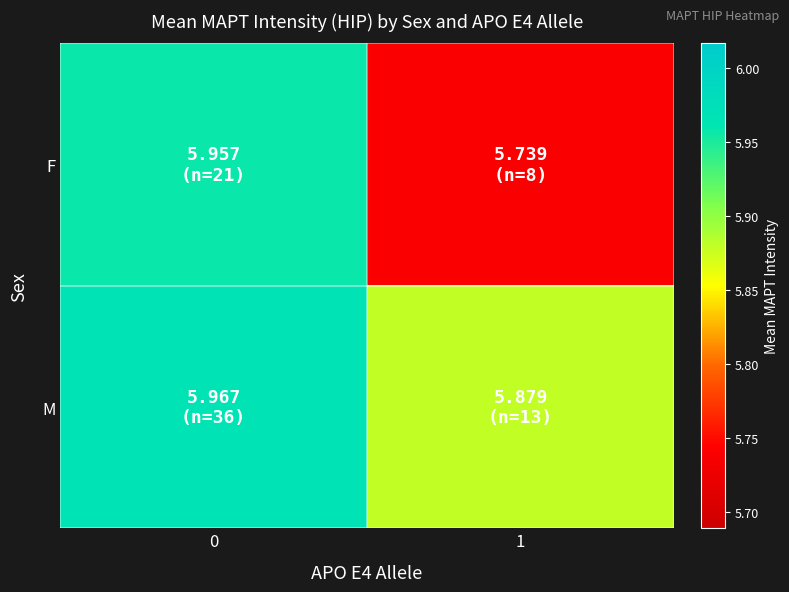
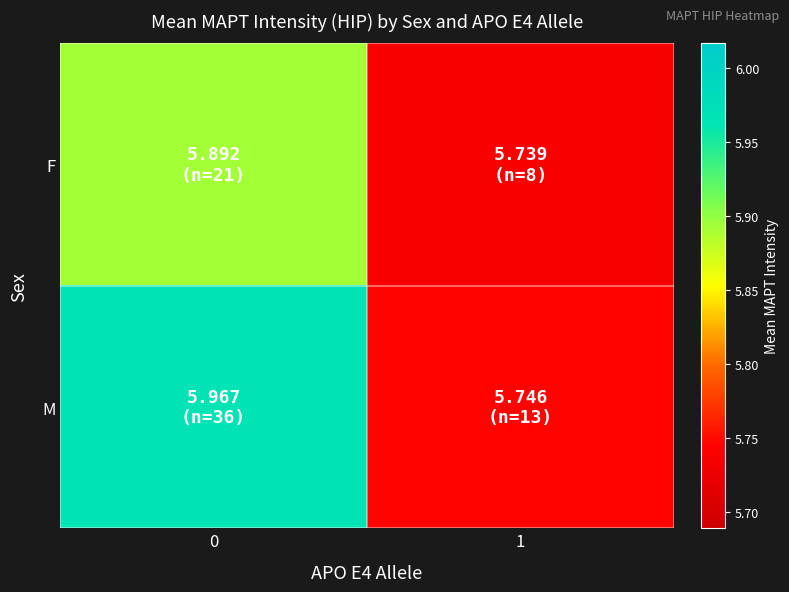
  {
    "F": {
-     "0": 5.957
+     "0": 5.892
    },
    "M": {
-     "1": 5.879
+     "1": 5.746
    }
  }
